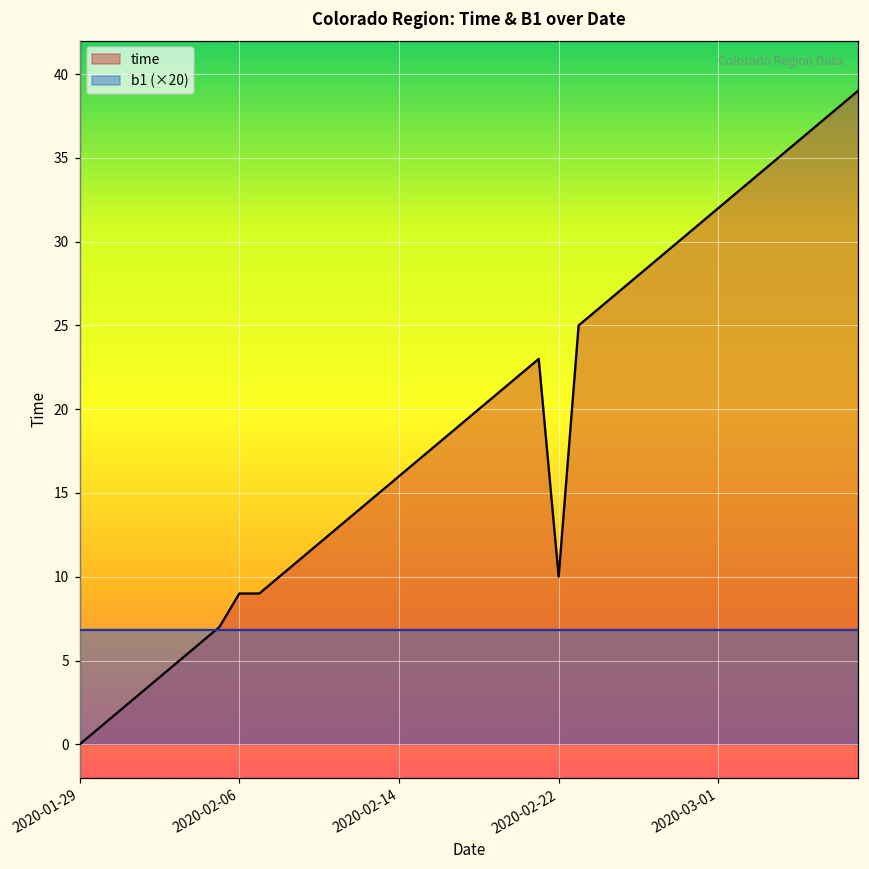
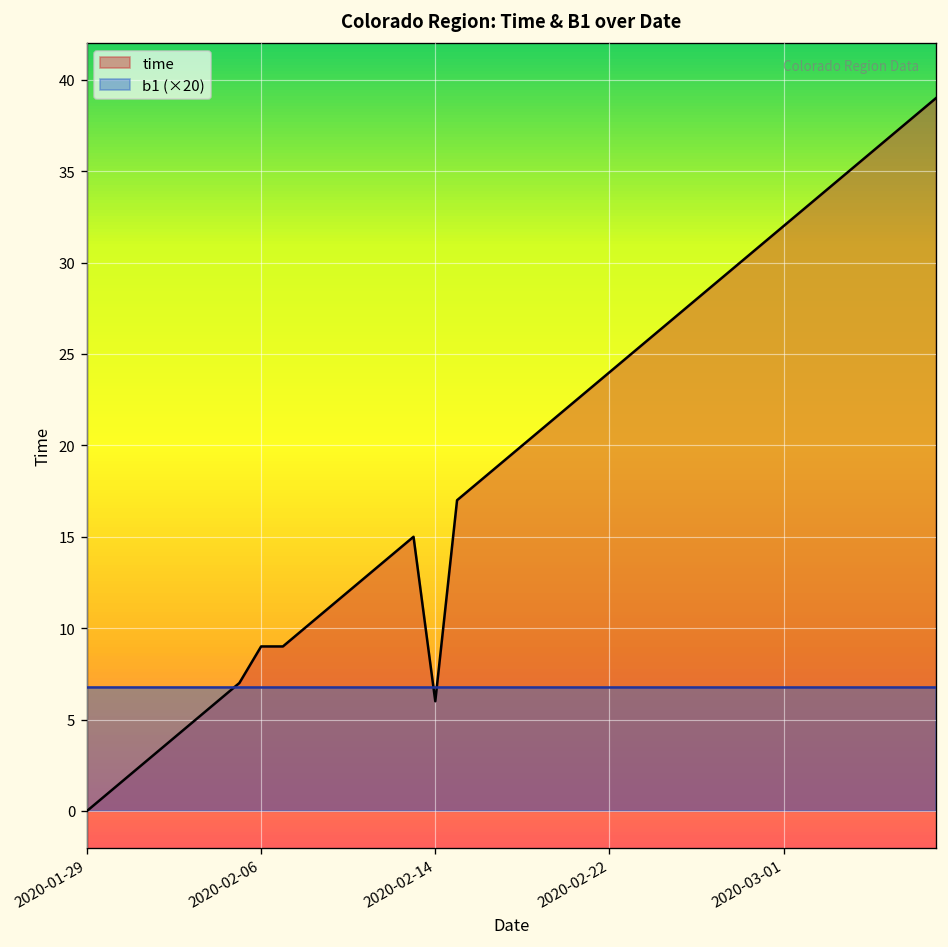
  {
    "time": {
      "2020-01-29": 0,
      "2020-02-06": 9,
-     "2020-02-14": 16,
-     "2020-02-22": 10,
+     "2020-02-14": 6,
+     "2020-02-22": 24,
      "2020-03-01": 32
    },
    "b1 (×20)": {
      "2020-01-29": 6.8,
      "2020-02-06": 6.8,
      "2020-02-14": 6.8,
      "2020-02-22": 6.8,
      "2020-03-01": 6.8
    }
  }
